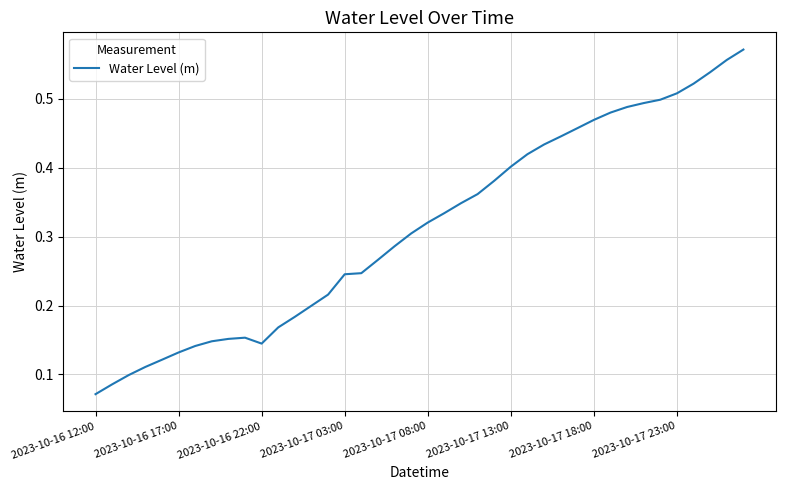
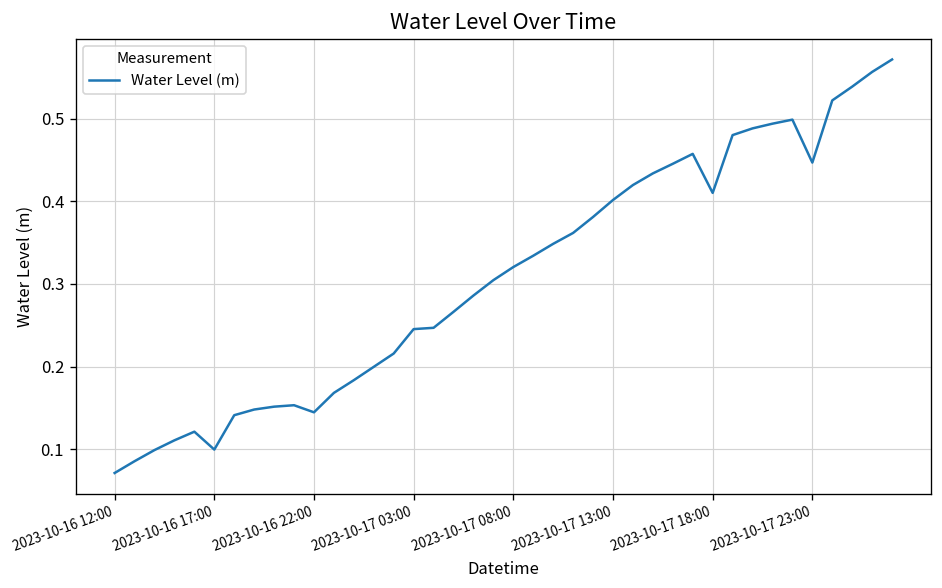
  {
    "2023-10-16 12:00": 0.07,
-   "2023-10-16 17:00": 0.13,
+   "2023-10-16 17:00": 0.10,
    "2023-10-16 22:00": 0.14,
    "2023-10-17 03:00": 0.25,
    "2023-10-17 08:00": 0.32,
    "2023-10-17 13:00": 0.40,
-   "2023-10-17 18:00": 0.47,
-   "2023-10-17 23:00": 0.51
+   "2023-10-17 18:00": 0.41,
+   "2023-10-17 23:00": 0.45
  }
